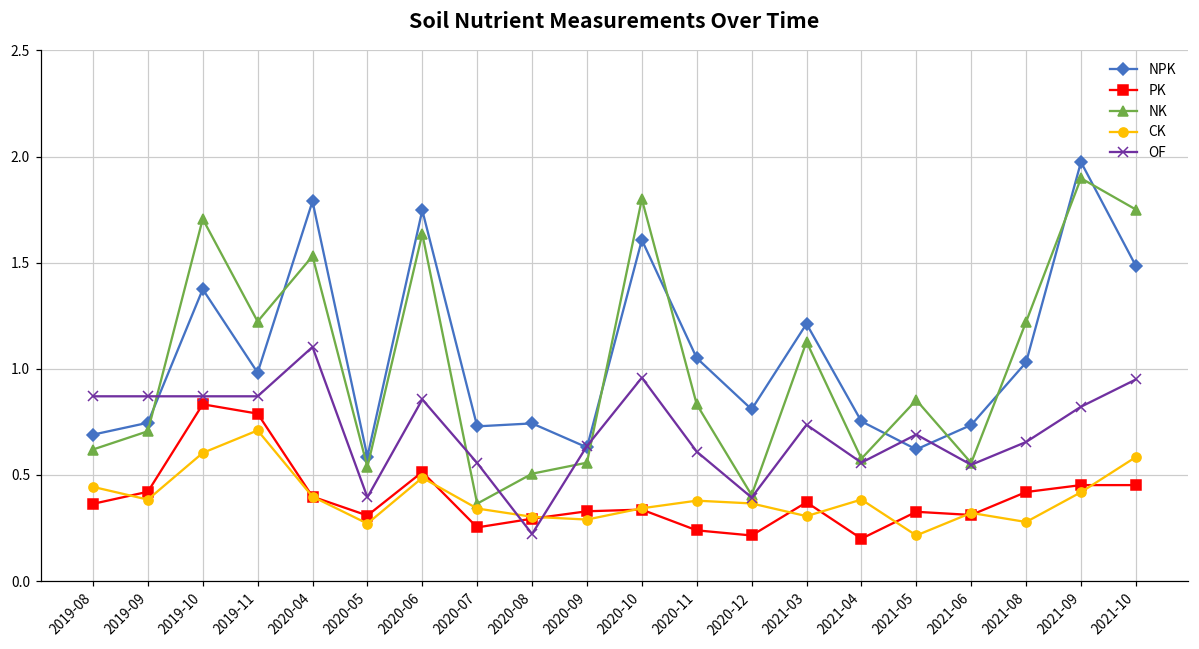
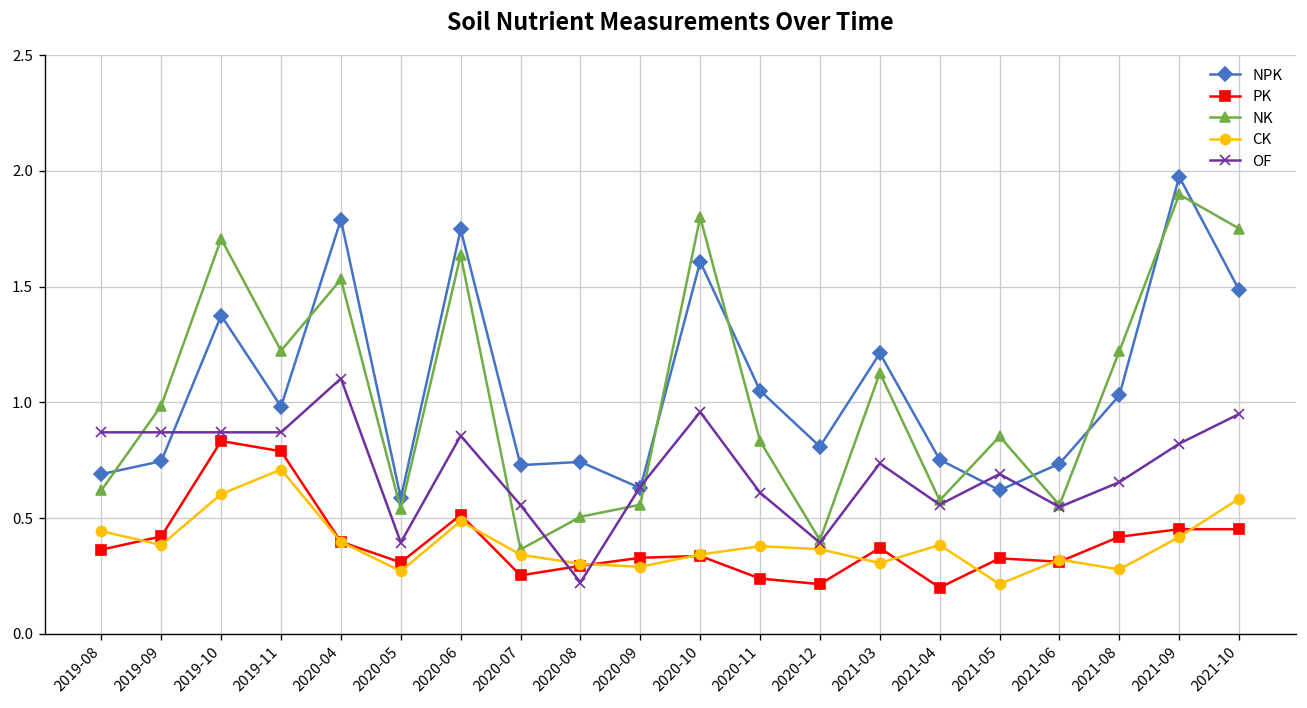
  {
    "NPK": {
      "2019-08": 0.69,
      "2019-09": 0.75,
      "2019-10": 1.38,
      "2019-11": 0.98,
      "2020-04": 1.79,
      "2020-05": 0.59,
      "2020-06": 1.75,
      "2020-07": 0.73,
      "2020-08": 0.74,
      "2020-10": 1.61,
      "2020-11": 1.05,
      "2020-12": 0.81,
      "2021-03": 1.21,
      "2021-04": 0.75,
      "2021-05": 0.62,
      "2021-06": 0.74,
      "2021-08": 1.03,
      "2021-09": 1.97,
      "2021-10": 1.48
    },
    "PK": {
      "2019-08": 0.36,
      "2019-09": 0.42,
      "2019-10": 0.83,
      "2019-11": 0.79,
      "2020-05": 0.31,
      "2020-06": 0.51,
      "2020-07": 0.25,
      "2020-09": 0.33,
      "2020-11": 0.24,
      "2020-12": 0.22,
      "2021-03": 0.37,
      "2021-04": 0.20,
      "2021-05": 0.33,
      "2021-08": 0.42,
      "2021-09": 0.45,
      "2021-10": 0.45
    },
    "NK": {
      "2019-08": 0.62,
-     "2019-09": 0.71,
+     "2019-09": 0.99,
      "2019-10": 1.71,
      "2019-11": 1.22,
      "2020-04": 1.53,
      "2020-05": 0.54,
      "2020-06": 1.64,
      "2020-07": 0.37,
      "2020-08": 0.51,
      "2020-09": 0.56,
      "2020-10": 1.80,
      "2020-11": 0.83,
      "2021-03": 1.13,
      "2021-04": 0.58,
      "2021-05": 0.85,
      "2021-08": 1.22,
      "2021-09": 1.90,
      "2021-10": 1.75
    },
    "CK": {
      "2019-08": 0.44,
      "2019-09": 0.38,
      "2019-10": 0.60,
      "2019-11": 0.71,
      "2020-05": 0.27,
      "2020-06": 0.49,
      "2020-07": 0.34,
      "2020-09": 0.29,
      "2020-11": 0.38,
      "2020-12": 0.37,
      "2021-03": 0.31,
      "2021-04": 0.38,
      "2021-05": 0.22,
      "2021-08": 0.28,
      "2021-09": 0.42,
      "2021-10": 0.58
    },
    "OF": {
      "2019-08": 0.87,
      "2019-09": 0.87,
      "2019-10": 0.87,
      "2019-11": 0.87,
      "2020-04": 1.10,
      "2020-05": 0.39,
      "2020-06": 0.86,
      "2020-07": 0.56,
      "2020-08": 0.22,
      "2020-10": 0.96,
      "2020-11": 0.61,
      "2021-03": 0.74,
      "2021-04": 0.56,
      "2021-05": 0.69,
      "2021-08": 0.66,
      "2021-09": 0.82,
      "2021-10": 0.95
    }
  }
